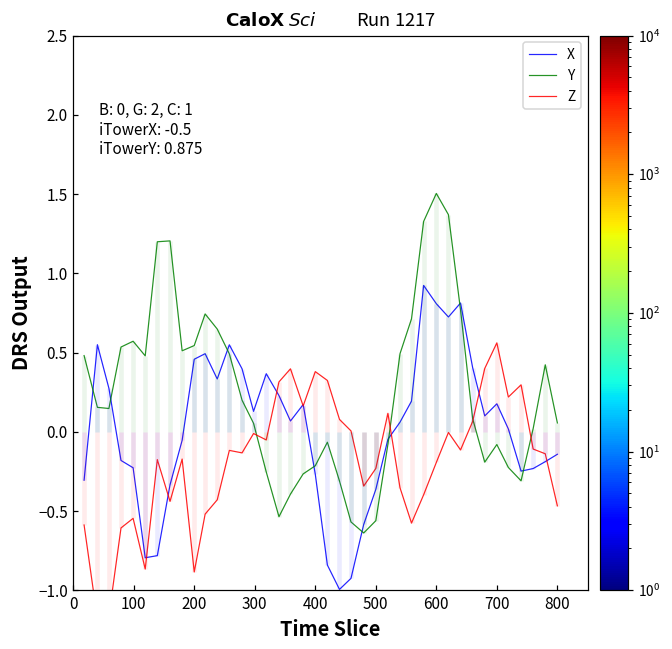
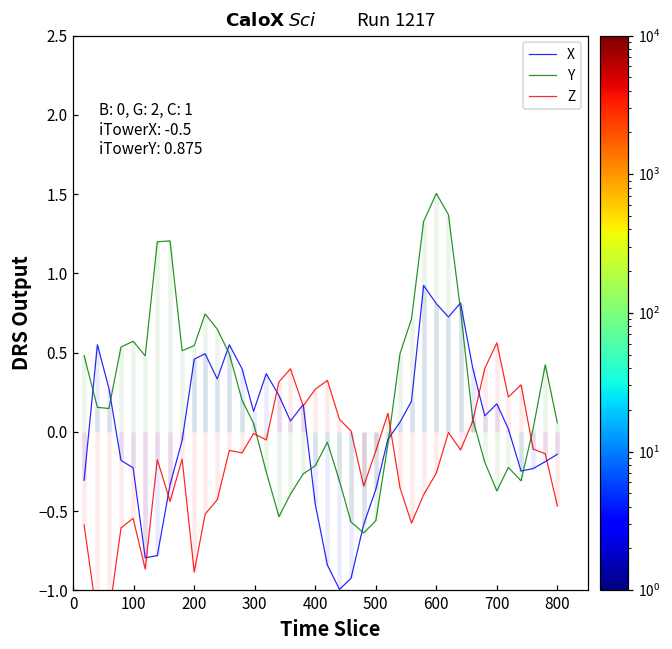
  {
    "X": {
      "200": 0.46,
-     "400": -0.27,
+     "400": -0.46,
      "500": -0.36,
      "600": 0.81,
      "700": 0.18,
      "800": -0.14
    },
    "Y": {
      "200": 0.54,
      "400": -0.21,
      "500": -0.56,
      "600": 1.50,
-     "700": -0.08,
+     "700": -0.37,
      "800": 0.06
    },
    "Z": {
      "200": -0.88,
-     "400": 0.38,
-     "500": -0.23,
-     "600": -0.19,
+     "400": 0.27,
+     "500": -0.12,
+     "600": -0.26,
      "700": 0.56,
      "800": -0.47
    }
  }
